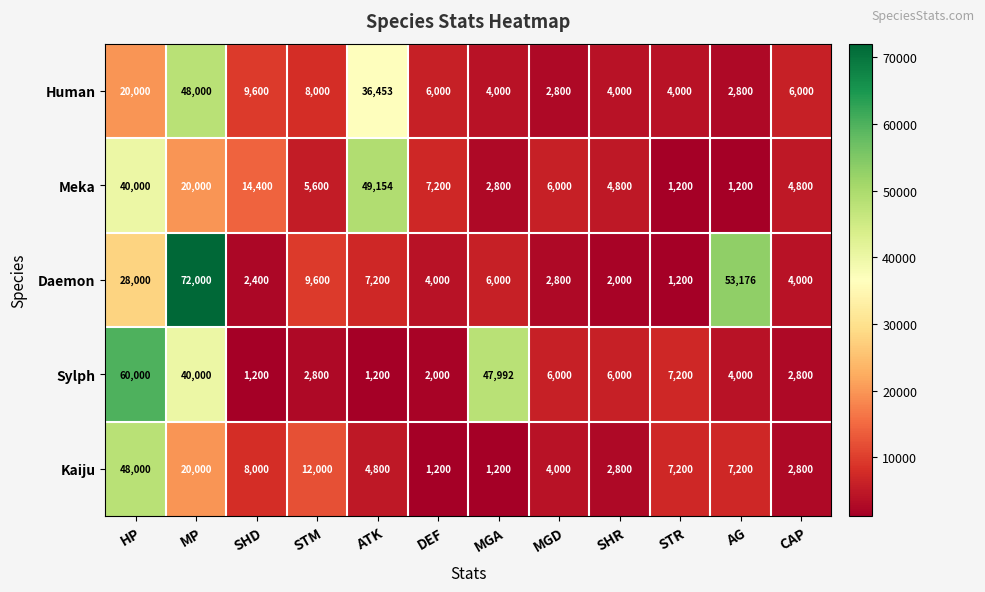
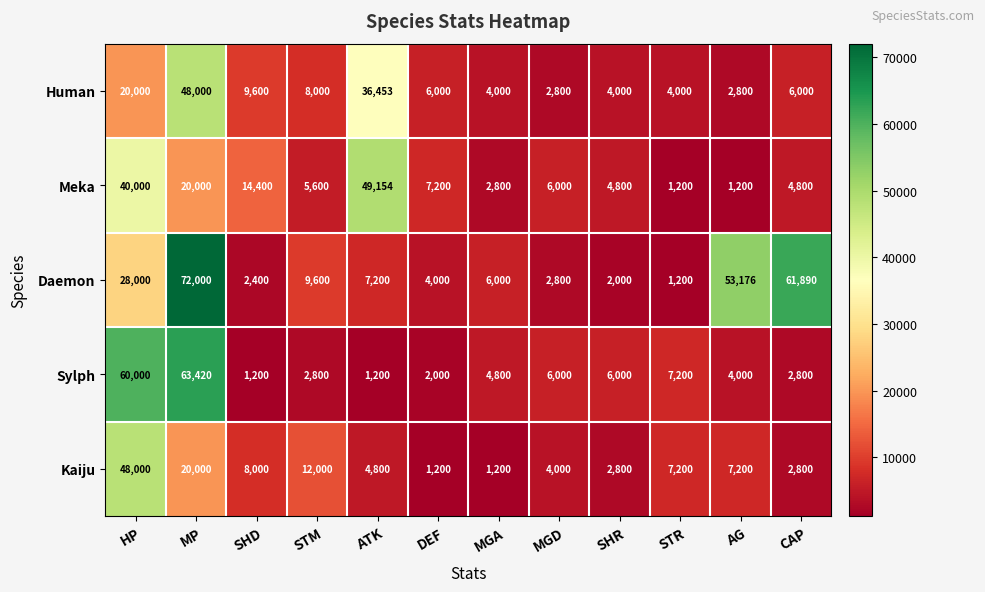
  {
    "Human": {
      "HP": "20,000",
      "MP": "48,000",
      "SHD": "9,600",
      "STM": "8,000",
      "ATK": "36,453",
      "DEF": "6,000",
      "MGA": "4,000",
      "MGD": "2,800",
      "SHR": "4,000",
      "STR": "4,000",
      "AG": "2,800",
      "CAP": "6,000"
    },
    "Meka": {
      "HP": "40,000",
      "MP": "20,000",
      "SHD": "14,400",
      "STM": "5,600",
      "ATK": "49,154",
      "DEF": "7,200",
      "MGA": "2,800",
      "MGD": "6,000",
      "SHR": "4,800",
      "STR": "1,200",
      "AG": "1,200",
      "CAP": "4,800"
    },
    "Daemon": {
      "HP": "28,000",
      "MP": "72,000",
      "SHD": "2,400",
      "STM": "9,600",
      "ATK": "7,200",
      "DEF": "4,000",
      "MGA": "6,000",
      "MGD": "2,800",
      "SHR": "2,000",
      "STR": "1,200",
      "AG": "53,176",
-     "CAP": "4,000"
+     "CAP": "61,890"
    },
    "Sylph": {
      "HP": "60,000",
-     "MP": "40,000",
+     "MP": "63,420",
      "SHD": "1,200",
      "STM": "2,800",
      "ATK": "1,200",
      "DEF": "2,000",
-     "MGA": "47,992",
+     "MGA": "4,800",
      "MGD": "6,000",
      "SHR": "6,000",
      "STR": "7,200",
      "AG": "4,000",
      "CAP": "2,800"
    },
    "Kaiju": {
      "HP": "48,000",
      "MP": "20,000",
      "SHD": "8,000",
      "STM": "12,000",
      "ATK": "4,800",
      "DEF": "1,200",
      "MGA": "1,200",
      "MGD": "4,000",
      "SHR": "2,800",
      "STR": "7,200",
      "AG": "7,200",
      "CAP": "2,800"
    }
  }
